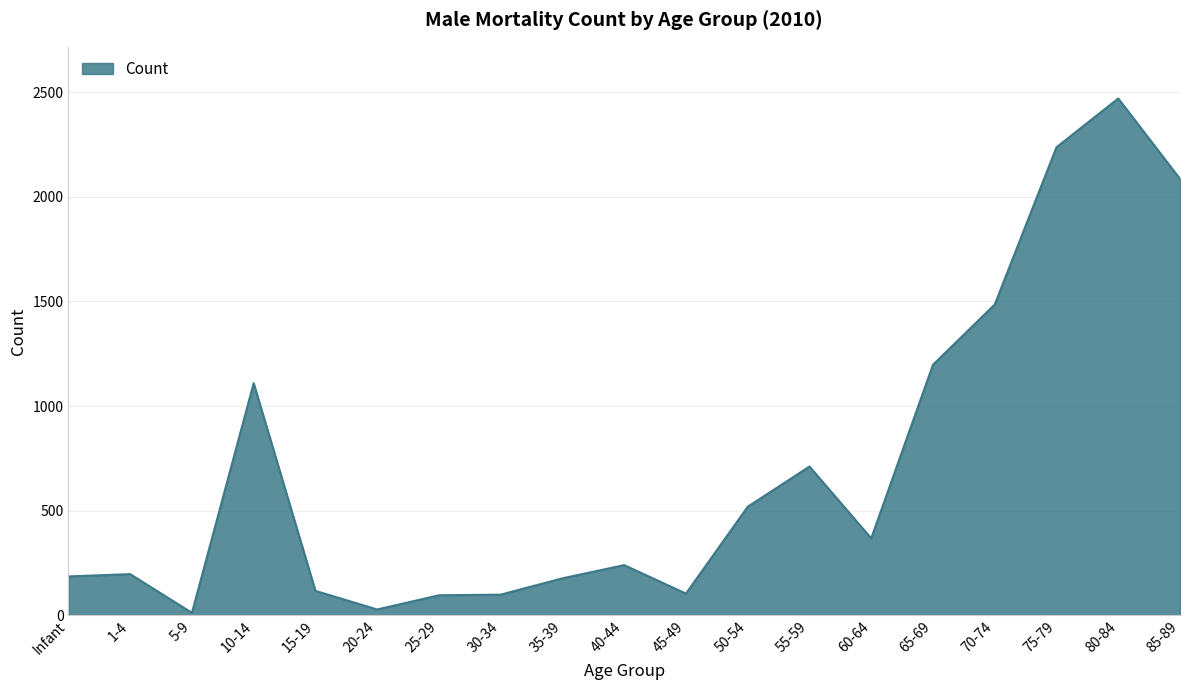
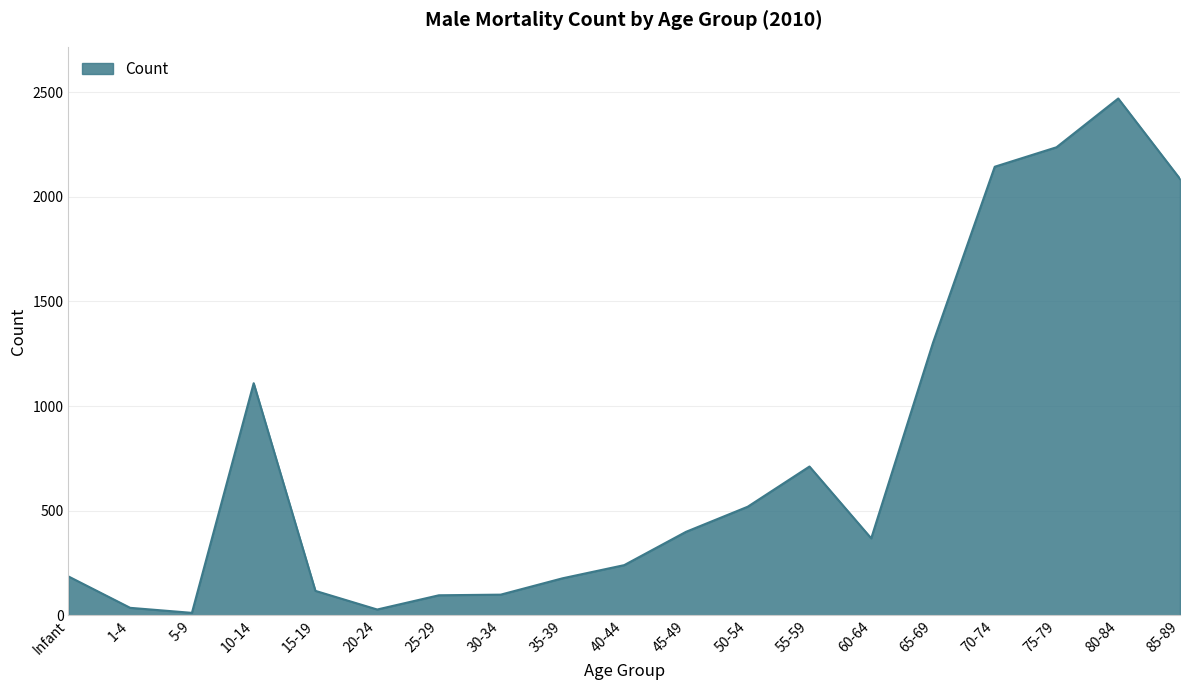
  {
    "Infant": 190,
-   "1-4": 200,
+   "1-4": 40,
    "5-9": 10,
    "10-14": 1110,
    "15-19": 120,
    "20-24": 30,
    "25-29": 100,
    "30-34": 100,
    "35-39": 180,
    "40-44": 240,
-   "45-49": 100,
+   "45-49": 400,
    "50-54": 520,
    "55-59": 710,
    "60-64": 370,
-   "65-69": 1200,
-   "70-74": 1490,
+   "65-69": 1300,
+   "70-74": 2140,
    "75-79": 2240,
    "80-84": 2470,
    "85-89": 2090
  }
